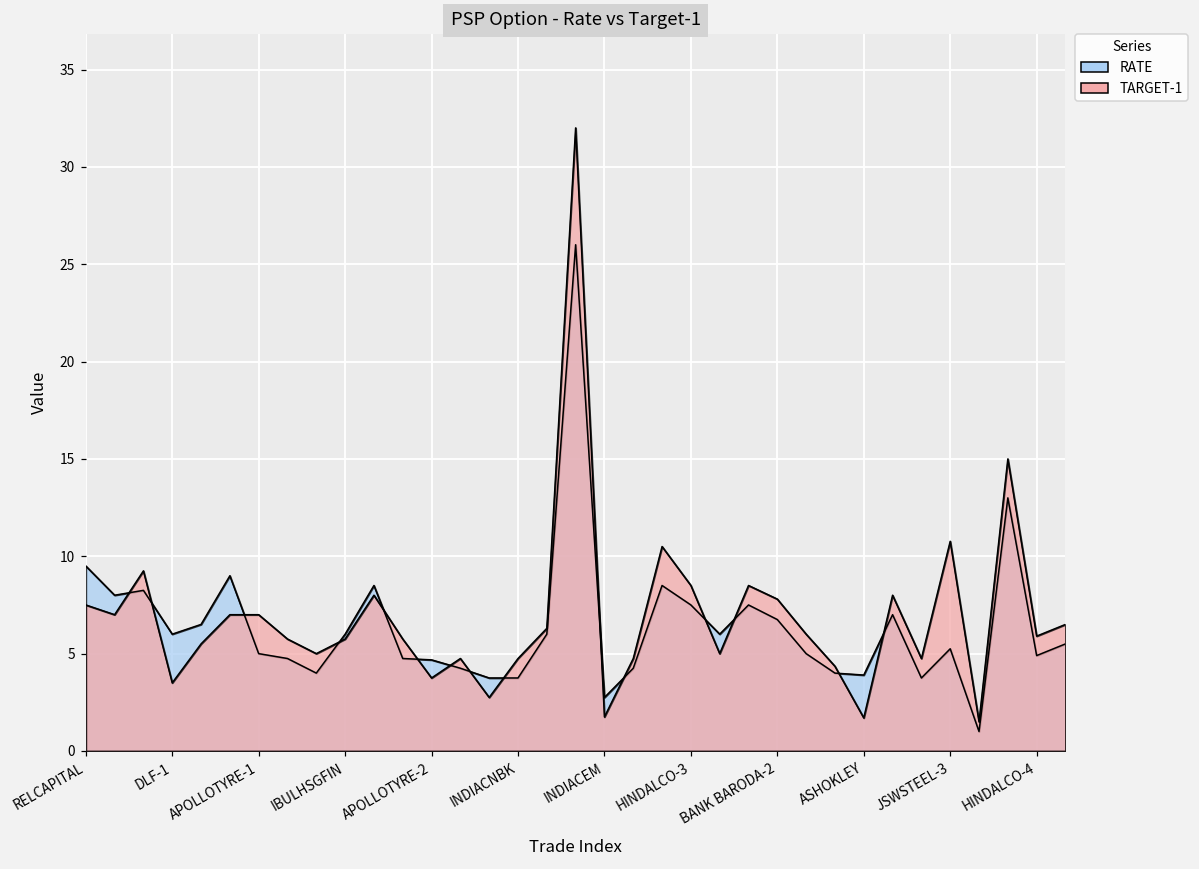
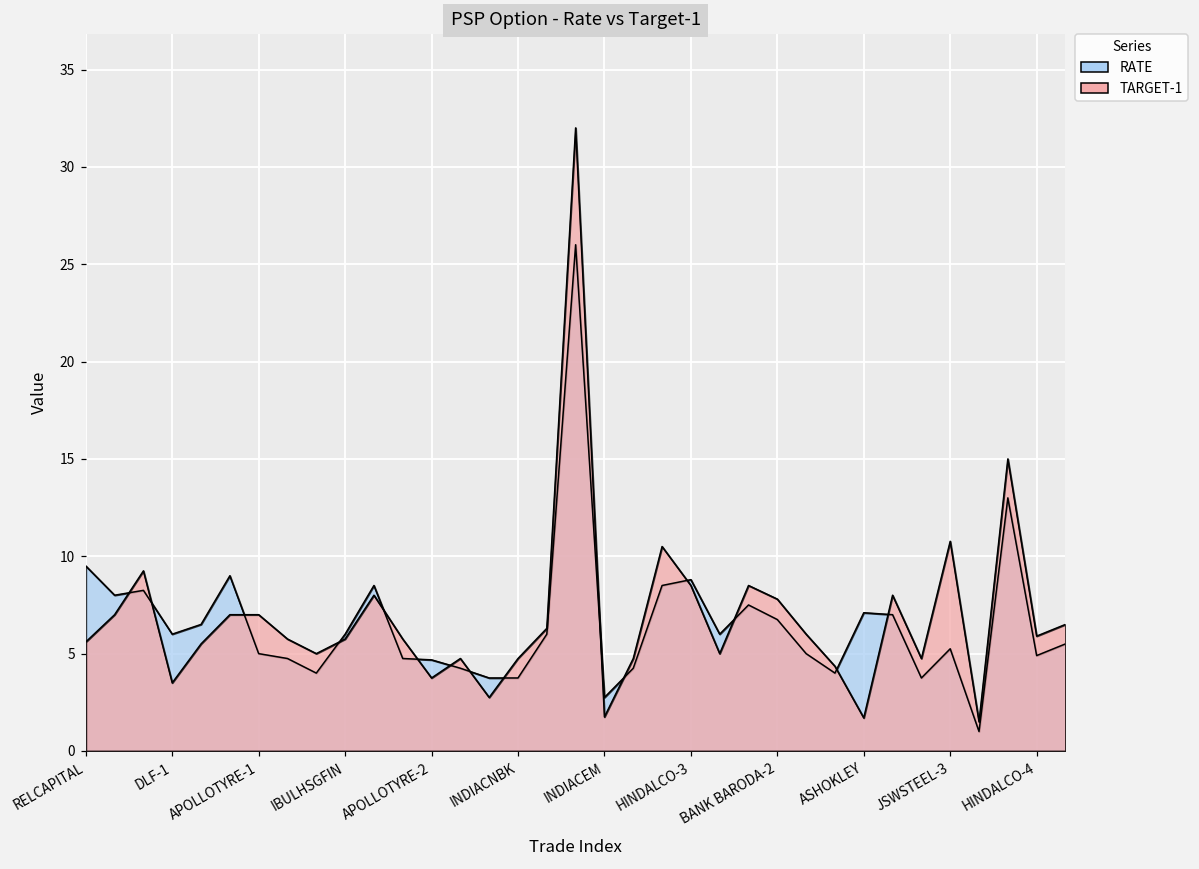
  {
    "RATE": {
      "RELCAPITAL": 9.5,
      "DLF-1": 6.0,
      "APOLLOTYRE-1": 5.0,
      "IBULHSGFIN": 6.0,
      "APOLLOTYRE-2": 4.7,
      "INDIACNBK": 3.8,
      "INDIACEM": 2.8,
-     "HINDALCO-3": 7.5,
+     "HINDALCO-3": 8.8,
      "BANK BARODA-2": 6.8,
-     "ASHOKLEY": 3.9,
+     "ASHOKLEY": 7.1,
      "JSWSTEEL-3": 5.3,
      "HINDALCO-4": 4.9
    },
    "TARGET-1": {
-     "RELCAPITAL": 7.5,
+     "RELCAPITAL": 5.6,
      "DLF-1": 3.5,
      "APOLLOTYRE-1": 7.0,
      "IBULHSGFIN": 5.8,
      "APOLLOTYRE-2": 3.8,
      "INDIACNBK": 4.8,
      "INDIACEM": 1.8,
      "HINDALCO-3": 8.5,
      "BANK BARODA-2": 7.8,
      "ASHOKLEY": 1.7,
      "JSWSTEEL-3": 10.8,
      "HINDALCO-4": 5.9
    }
  }
